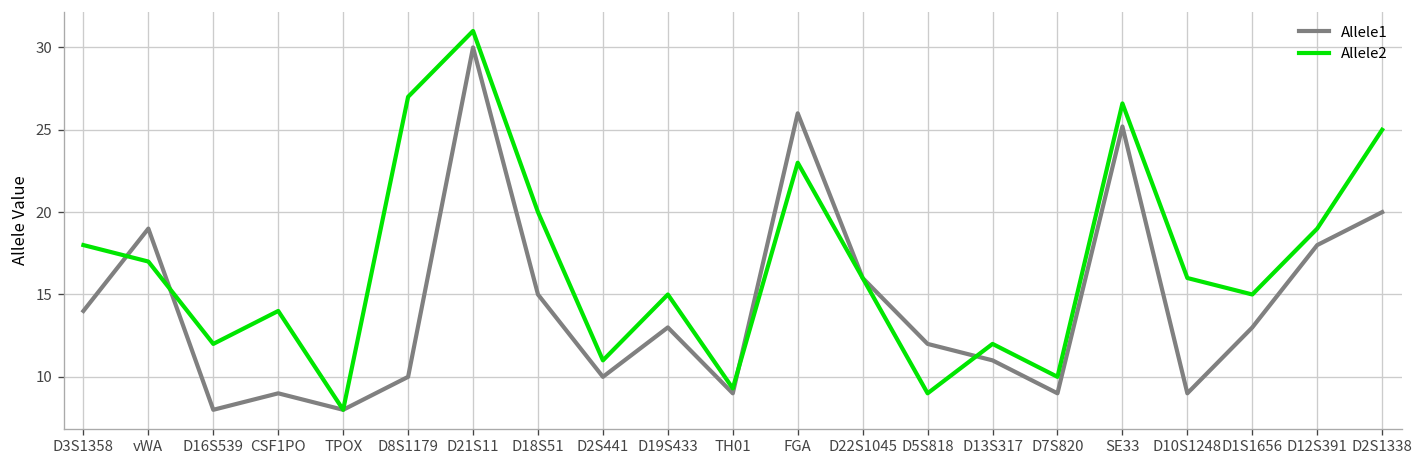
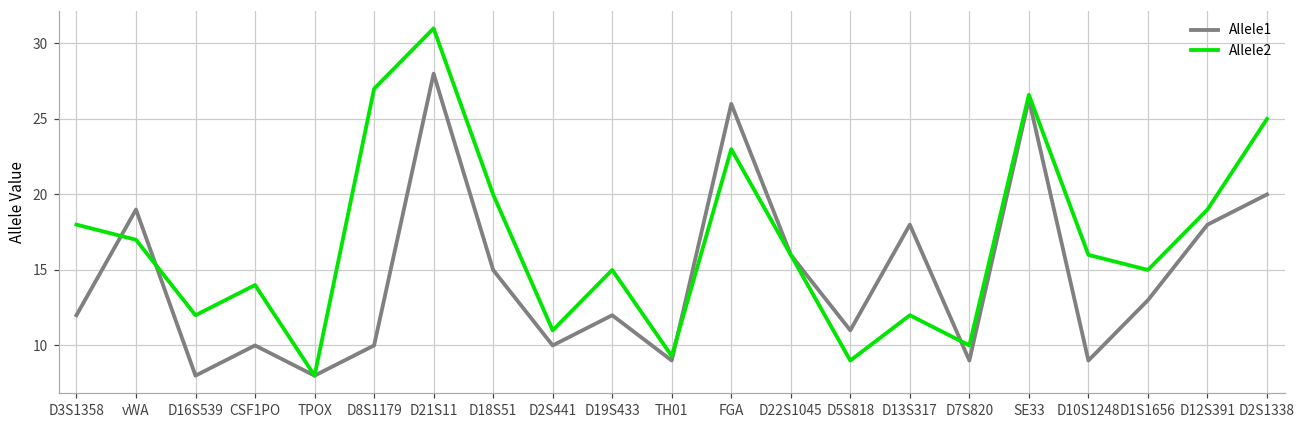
  {
    "Allele1": {
-     "D3S1358": 14,
+     "D3S1358": 12,
      "vWA": 19.0,
      "D16S539": 8.0,
-     "CSF1PO": 9,
+     "CSF1PO": 10,
      "D8S1179": 10.0,
-     "D21S11": 30,
+     "D21S11": 28,
      "D18S51": 15.0,
      "D2S441": 10.0,
-     "D19S433": 13,
+     "D19S433": 12,
      "TH01": 9.0,
      "FGA": 26.0,
-     "D5S818": 12,
-     "D13S317": 11,
+     "D5S818": 11,
+     "D13S317": 18,
      "D7S820": 9.0,
-     "SE33": 25.2,
+     "SE33": 26.3,
      "D10S1248": 9.0,
      "D1S1656": 13.0,
      "D12S391": 18.0,
      "D2S1338": 20.0
    },
    "Allele2": {
      "D3S1358": 18.0,
      "vWA": 17.0,
      "D16S539": 12.0,
      "CSF1PO": 14.0,
      "D8S1179": 27.0,
      "D21S11": 31.0,
      "D18S51": 20.0,
      "D2S441": 11.0,
      "D19S433": 15.0,
      "TH01": 9.3,
      "FGA": 23.0,
      "D5S818": 9.0,
      "D13S317": 12.0,
      "D7S820": 10.0,
      "SE33": 26.6,
      "D10S1248": 16.0,
      "D1S1656": 15.0,
      "D12S391": 19.0,
      "D2S1338": 25.0
    }
  }
